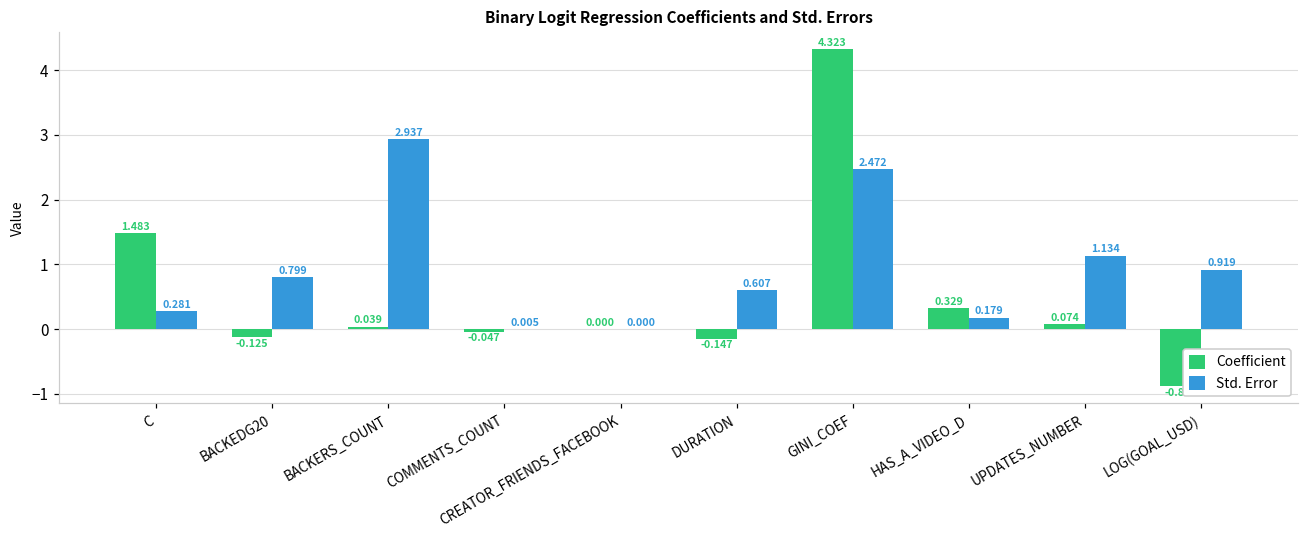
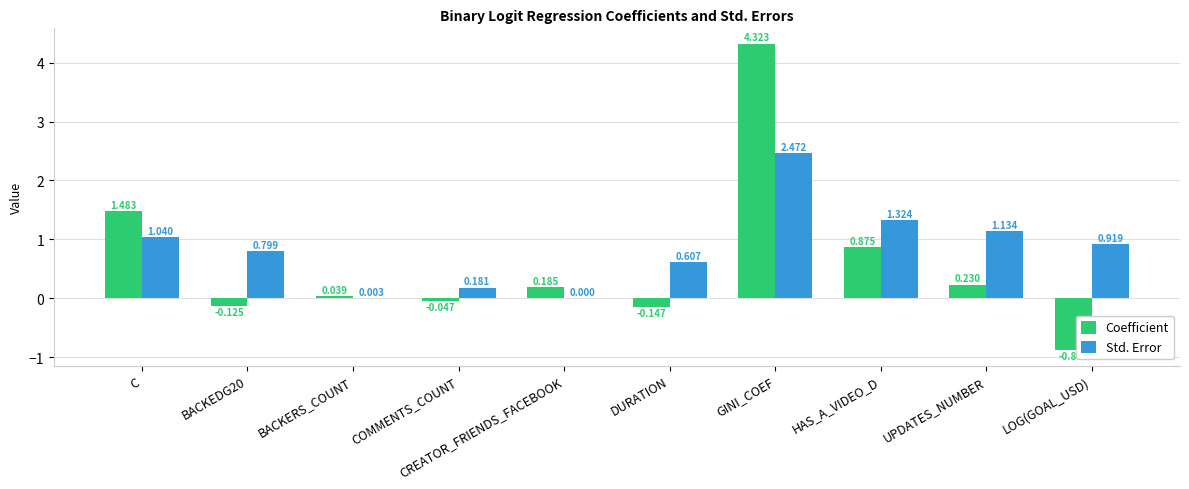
  {
    "Coefficient": {
      "C": 1.483,
      "BACKEDG20": -0.125,
      "BACKERS_COUNT": 0.039,
      "COMMENTS_COUNT": -0.047,
-     "CREATOR_FRIENDS_FACEBOOK": 0.000,
+     "CREATOR_FRIENDS_FACEBOOK": 0.185,
      "DURATION": -0.147,
      "GINI_COEF": 4.323,
-     "HAS_A_VIDEO_D": 0.329,
-     "UPDATES_NUMBER": 0.074
+     "HAS_A_VIDEO_D": 0.875,
+     "UPDATES_NUMBER": 0.230
    },
    "Std. Error": {
-     "C": 0.281,
+     "C": 1.040,
      "BACKEDG20": 0.799,
-     "BACKERS_COUNT": 2.937,
-     "COMMENTS_COUNT": 0.005,
+     "BACKERS_COUNT": 0.003,
+     "COMMENTS_COUNT": 0.181,
      "CREATOR_FRIENDS_FACEBOOK": 0.000,
      "DURATION": 0.607,
      "GINI_COEF": 2.472,
-     "HAS_A_VIDEO_D": 0.179,
+     "HAS_A_VIDEO_D": 1.324,
      "UPDATES_NUMBER": 1.134,
      "LOG(GOAL_USD)": 0.919
    }
  }
